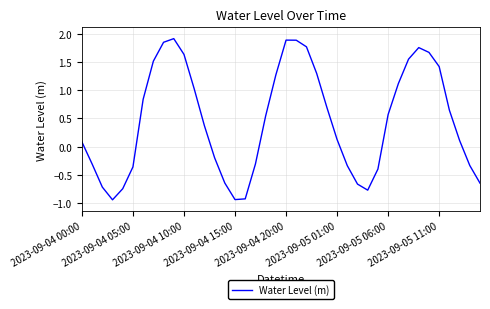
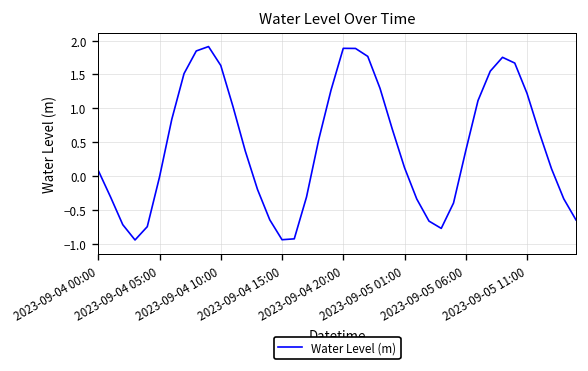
  {
    "2023-09-04 00:00": 0.1,
-   "2023-09-04 05:00": -0.4,
+   "2023-09-04 05:00": 0.0,
    "2023-09-04 10:00": 1.6,
    "2023-09-04 15:00": -0.9,
    "2023-09-04 20:00": 1.9,
    "2023-09-05 01:00": 0.1,
-   "2023-09-05 06:00": 0.6,
-   "2023-09-05 11:00": 1.4
+   "2023-09-05 06:00": 0.4,
+   "2023-09-05 11:00": 1.2
  }
